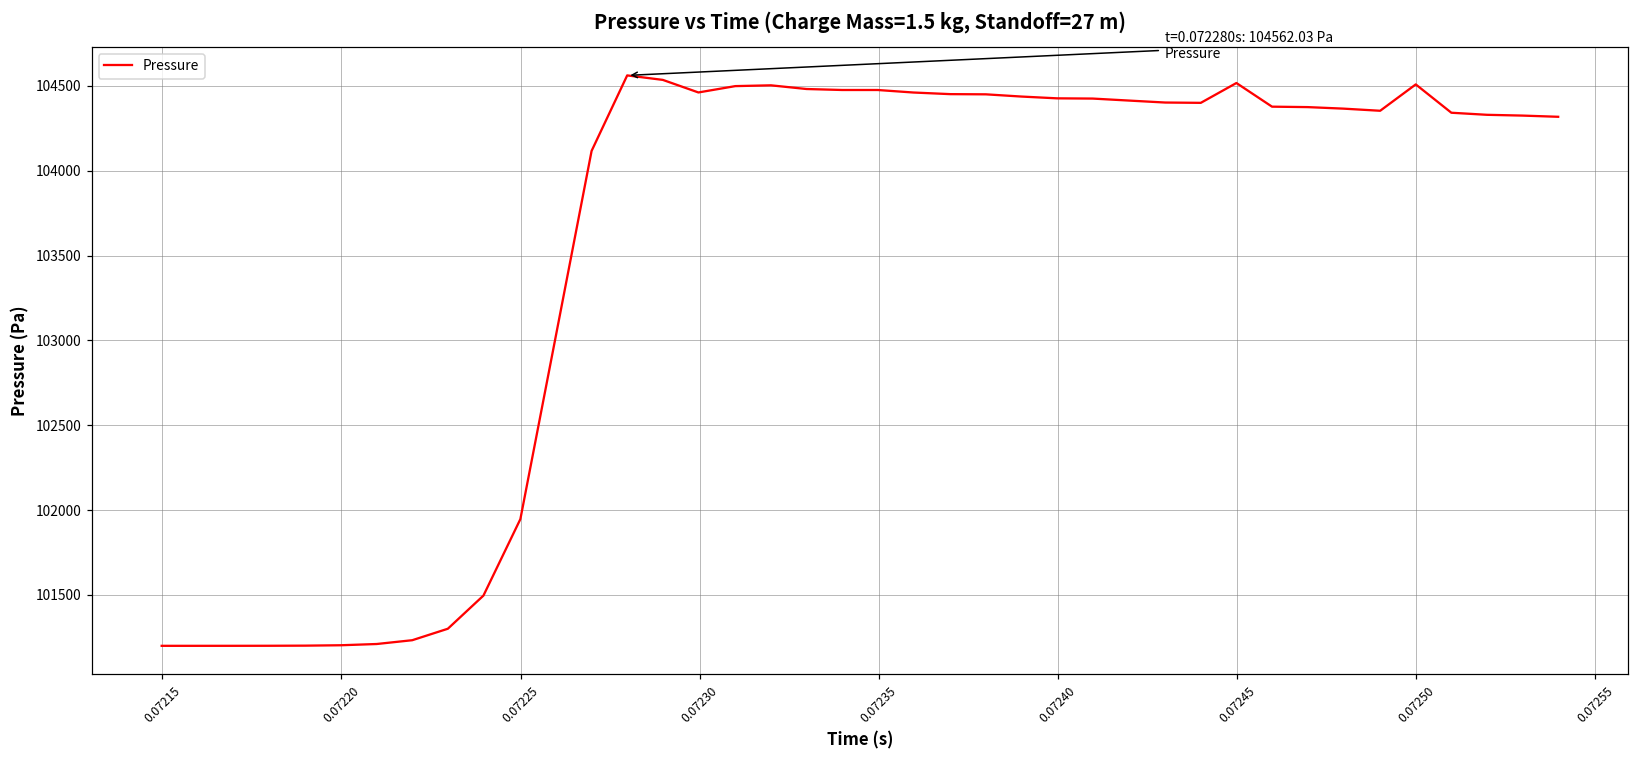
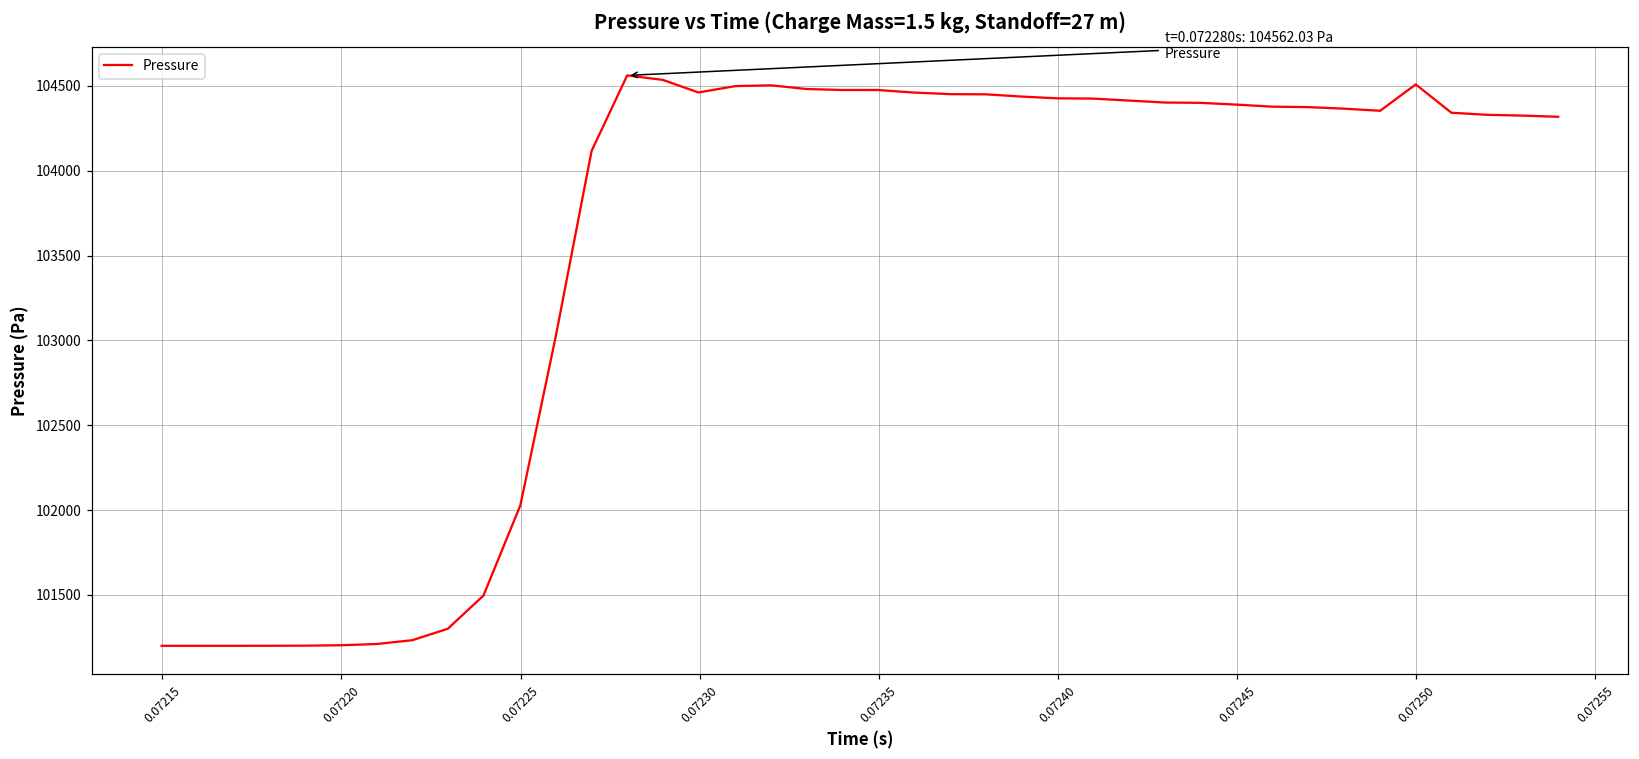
  {
    "0.07215": 101200,
    "0.07220": 101200,
-   "0.07225": 101950,
-   "0.07245": 104520,
+   "0.07225": 102030,
+   "0.07245": 104390,
    "0.07250": 104510
  }
